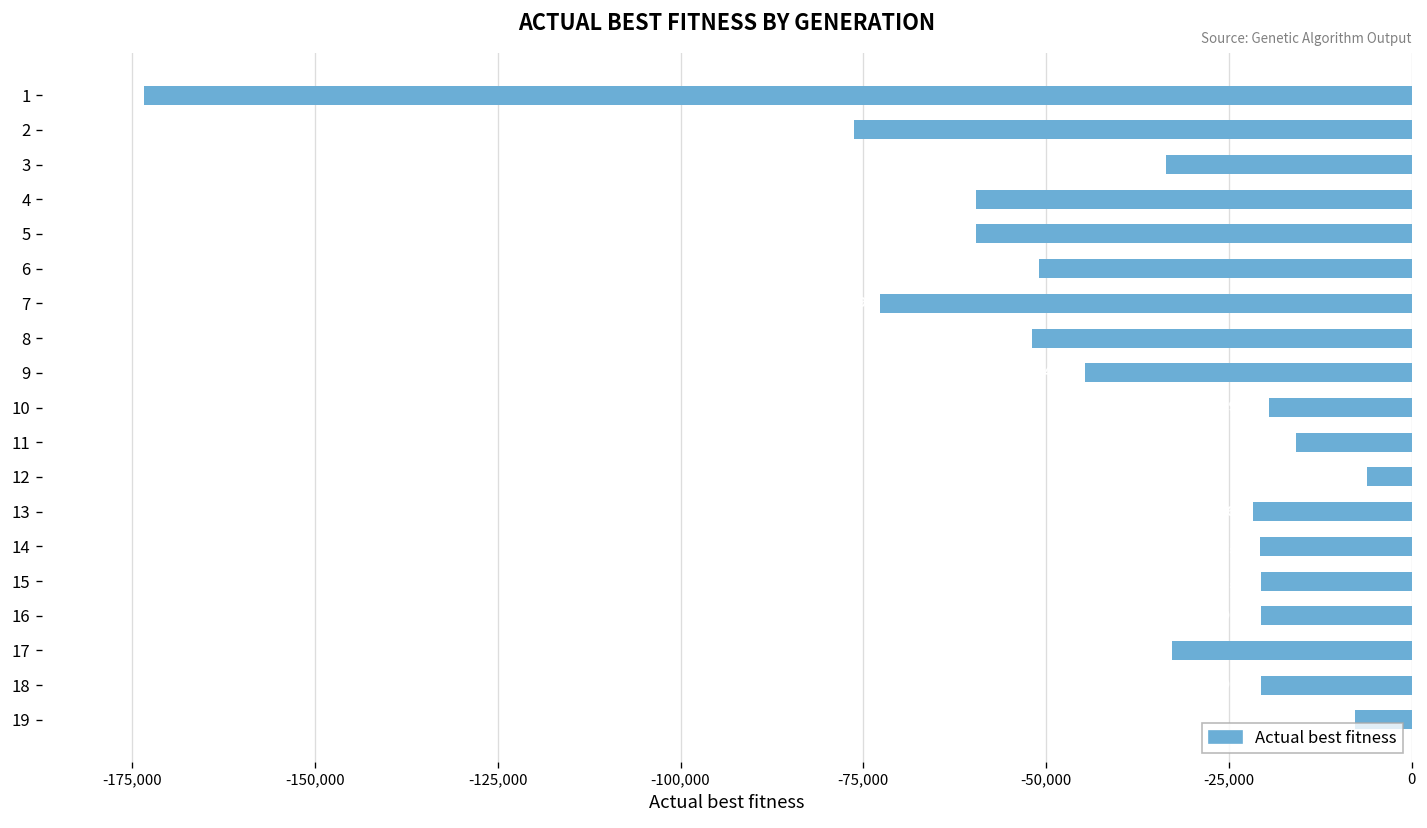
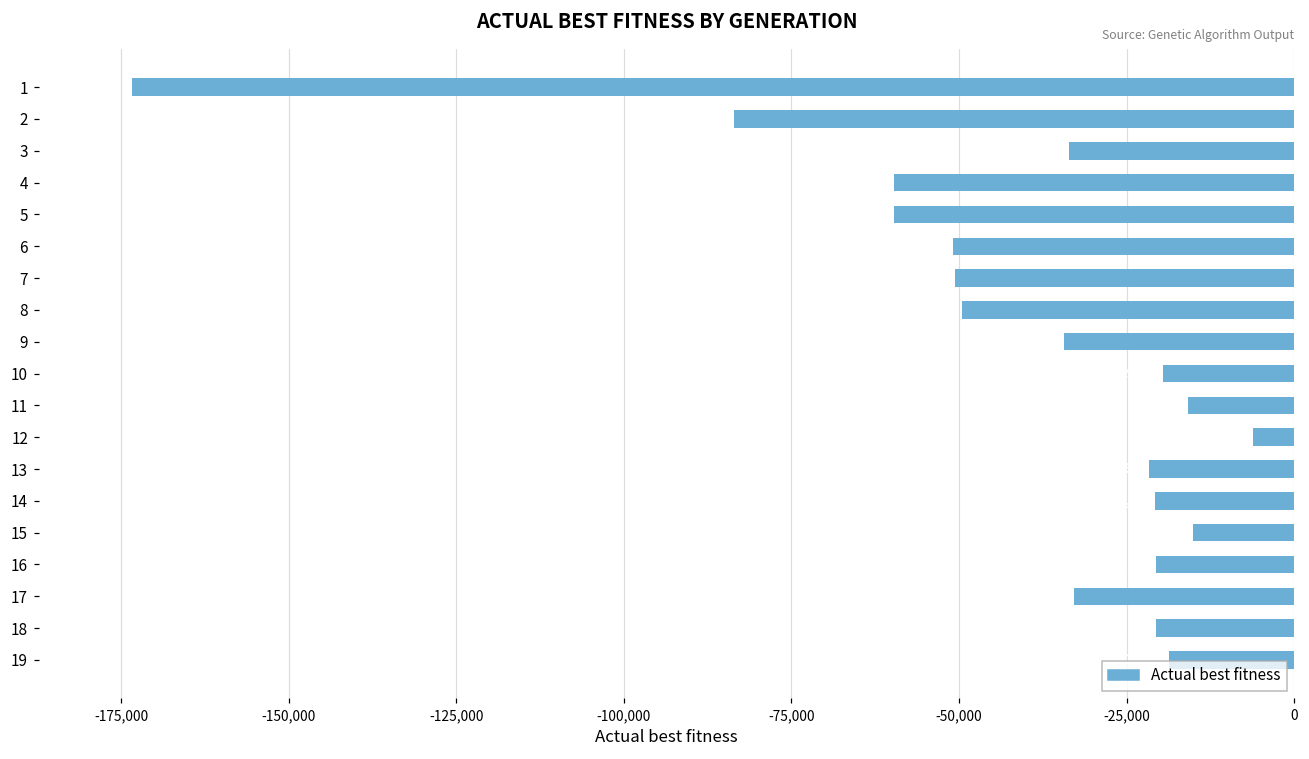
  {
    "1": "-173,000",
-   "2": "-76,000",
+   "2": "-84,000",
    "3": "-34,000",
    "4": "-60,000",
    "5": "-60,000",
    "6": "-51,000",
-   "7": "-73,000",
-   "8": "-52,000",
-   "9": "-45,000",
+   "7": "-51,000",
+   "8": "-50,000",
+   "9": "-34,000",
    "10": "-20,000",
    "11": "-16,000",
    "12": "-6,000",
    "13": "-22,000",
    "14": "-21,000",
-   "15": "-21,000",
+   "15": "-15,000",
    "16": "-21,000",
    "17": "-33,000",
    "18": "-21,000",
-   "19": "-8,000"
+   "19": "-19,000"
  }
